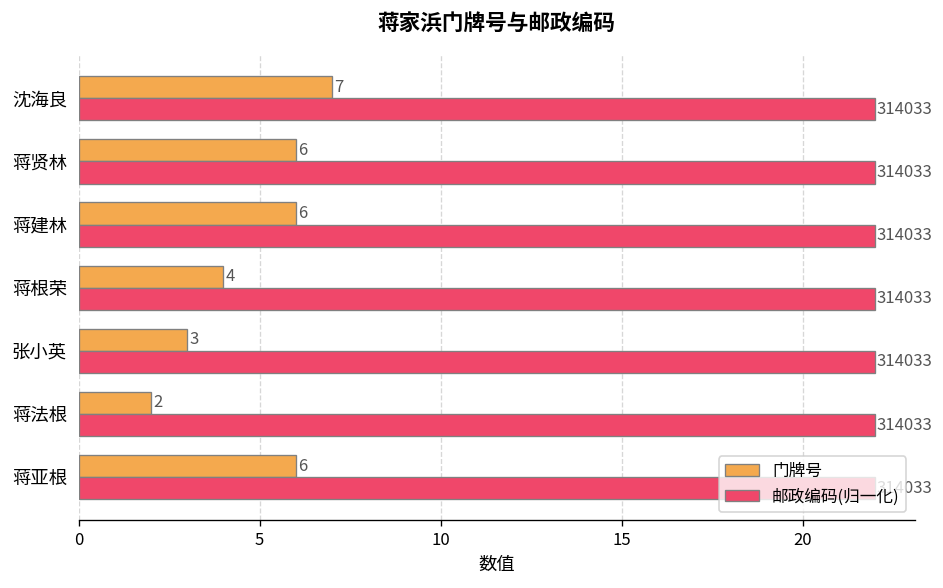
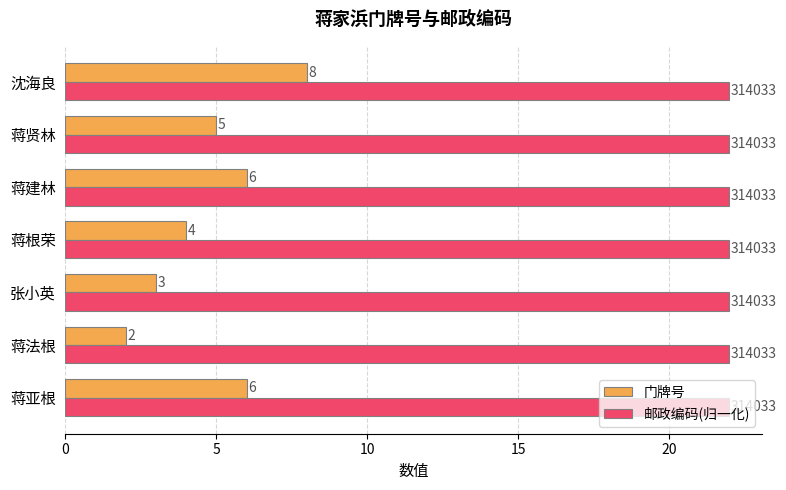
  {
    "门牌号": {
-     "沈海良": 7,
-     "蒋贤林": 6,
+     "沈海良": 8,
+     "蒋贤林": 5,
      "蒋建林": 6,
      "蒋根荣": 4,
      "张小英": 3,
      "蒋法根": 2,
      "蒋亚根": 6
    }
  }
